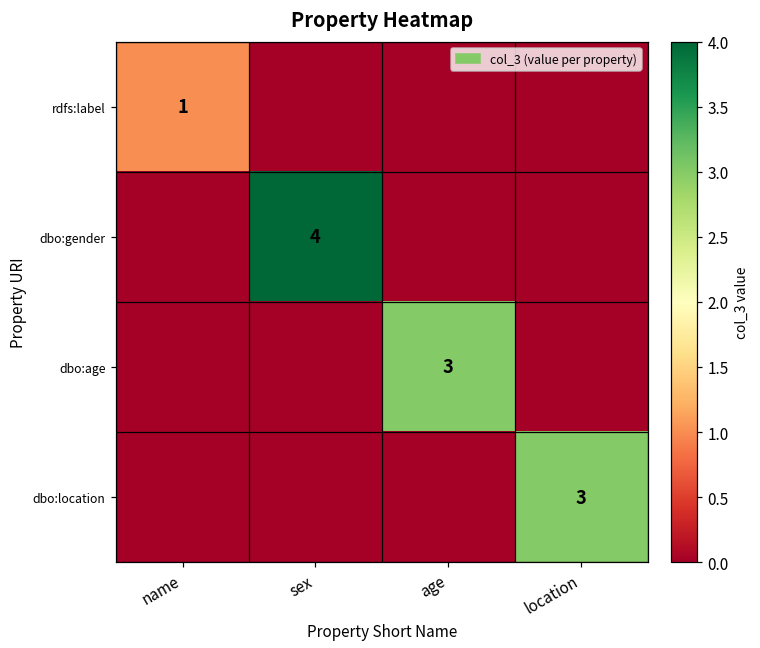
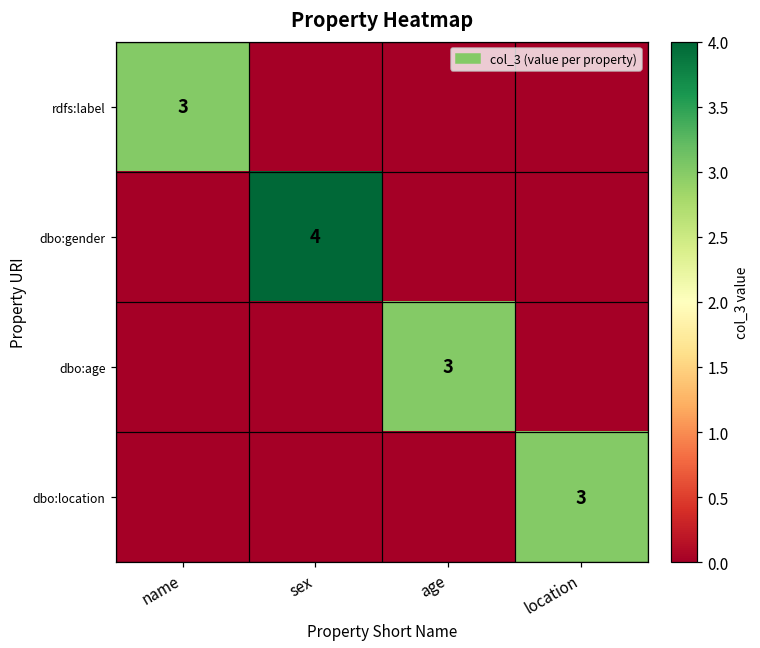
  {
    "rdfs:label": {
-     "name": 1
+     "name": 3
    },
    "dbo:gender": {
      "sex": 4
    },
    "dbo:age": {
      "age": 3
    },
    "dbo:location": {
      "location": 3
    }
  }
